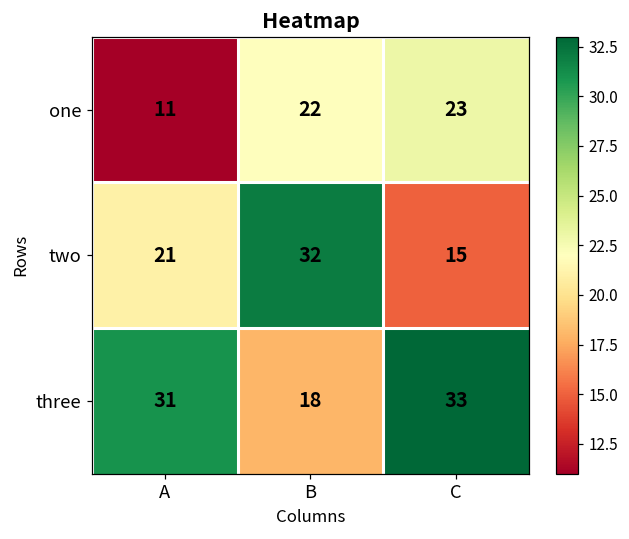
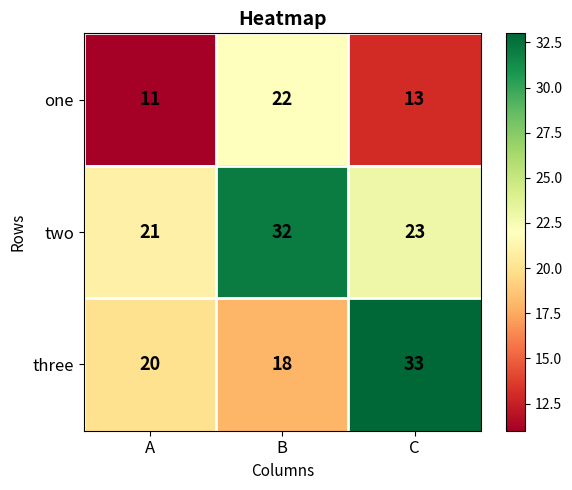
  {
    "one": {
      "A": 11,
      "B": 22,
-     "C": 23
+     "C": 13
    },
    "two": {
      "A": 21,
      "B": 32,
-     "C": 15
+     "C": 23
    },
    "three": {
-     "A": 31,
+     "A": 20,
      "B": 18,
      "C": 33
    }
  }
